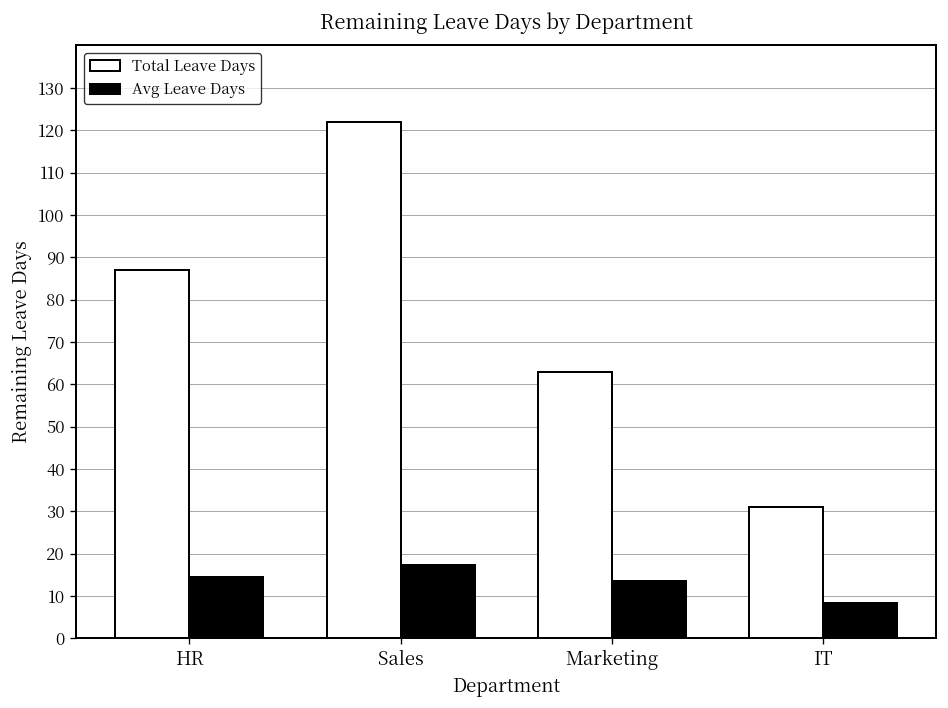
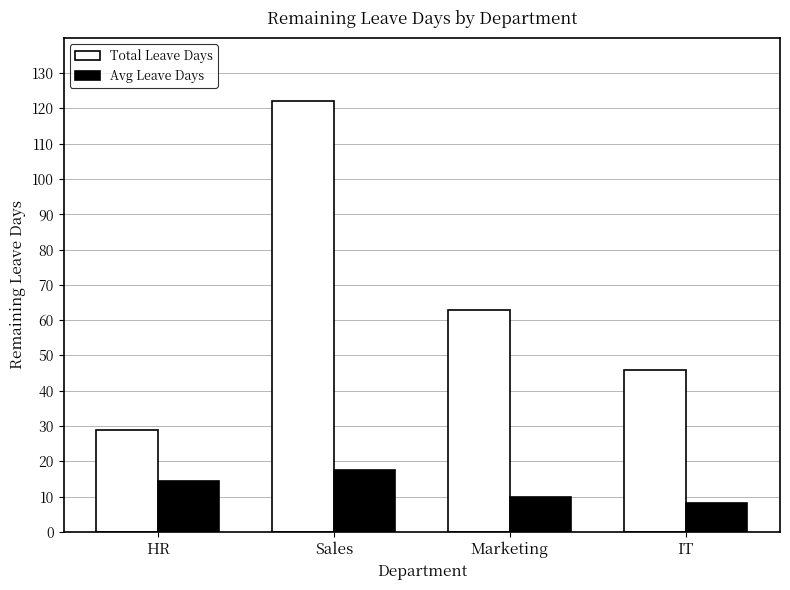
  {
    "Total Leave Days": {
-     "HR": 87,
+     "HR": 29,
      "Sales": 122,
      "Marketing": 63,
-     "IT": 31
+     "IT": 46
    },
    "Avg Leave Days": {
      "HR": 15,
      "Sales": 17,
-     "Marketing": 14,
+     "Marketing": 10,
      "IT": 8
    }
  }
